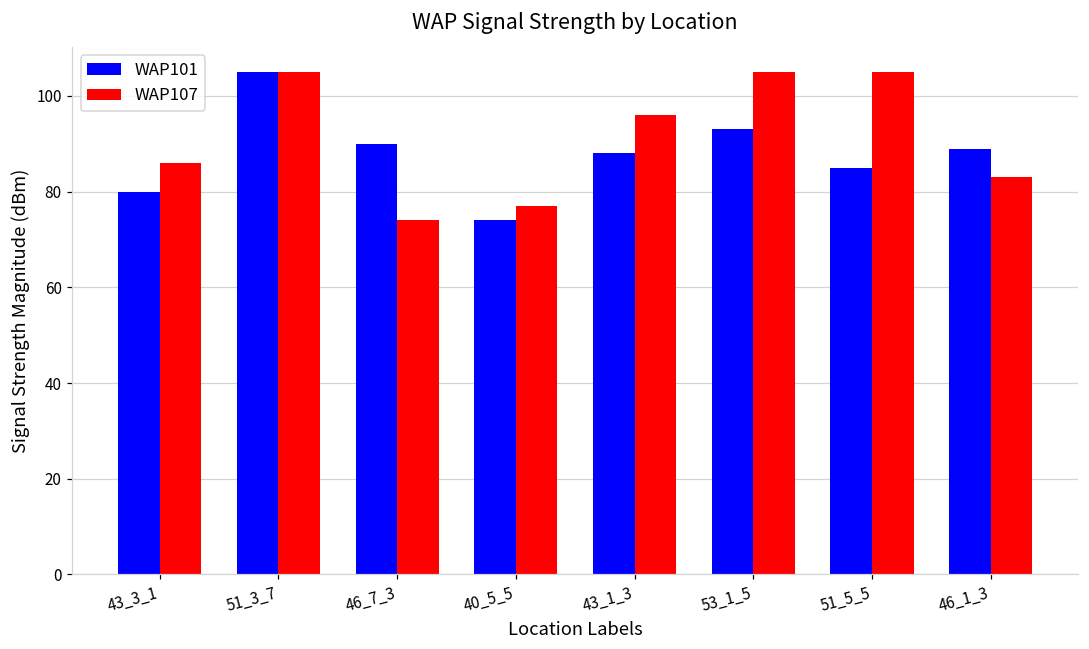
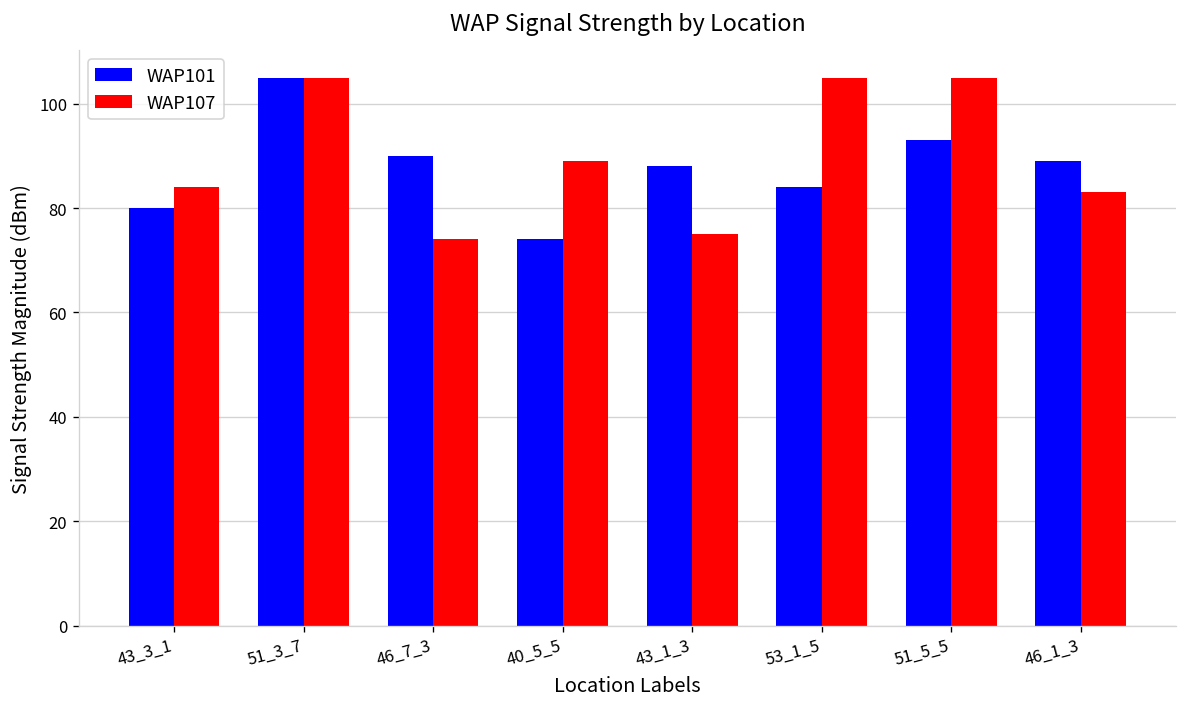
  {
    "WAP101": {
      "43_3_1": 80,
      "51_3_7": 105,
      "46_7_3": 90,
      "40_5_5": 74,
      "43_1_3": 88,
-     "53_1_5": 93,
-     "51_5_5": 85,
+     "53_1_5": 84,
+     "51_5_5": 93,
      "46_1_3": 89
    },
    "WAP107": {
-     "43_3_1": 86,
+     "43_3_1": 84,
      "51_3_7": 105,
      "46_7_3": 74,
-     "40_5_5": 77,
-     "43_1_3": 96,
+     "40_5_5": 89,
+     "43_1_3": 75,
      "53_1_5": 105,
      "51_5_5": 105,
      "46_1_3": 83
    }
  }
